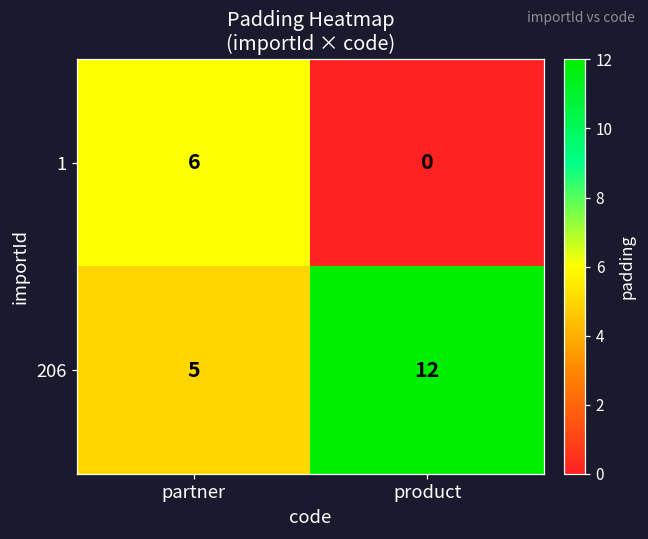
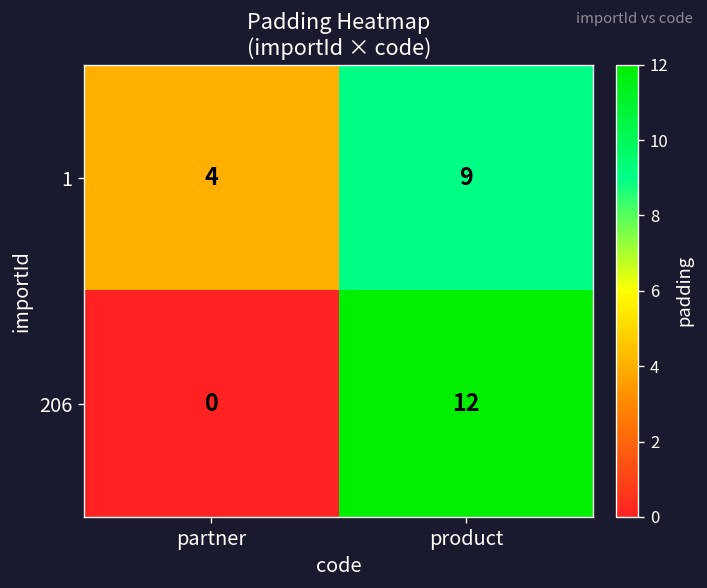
  {
    "1": {
-     "partner": 6,
-     "product": 0
+     "partner": 4,
+     "product": 9
    },
    "206": {
-     "partner": 5,
+     "partner": 0,
      "product": 12
    }
  }
